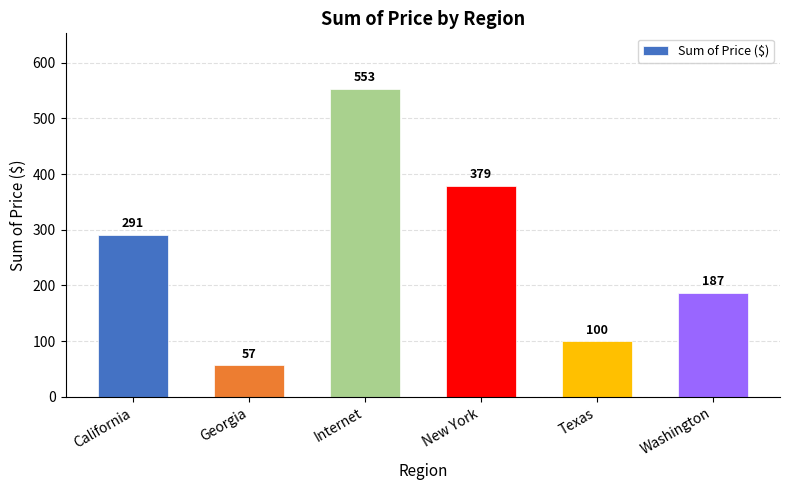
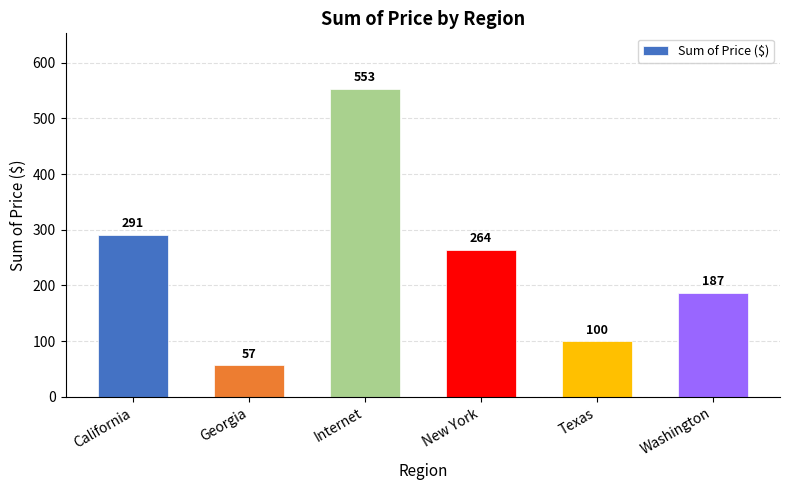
  {
    "California": 291,
    "Georgia": 57,
    "Internet": 553,
-   "New York": 379,
+   "New York": 264,
    "Texas": 100,
    "Washington": 187
  }
